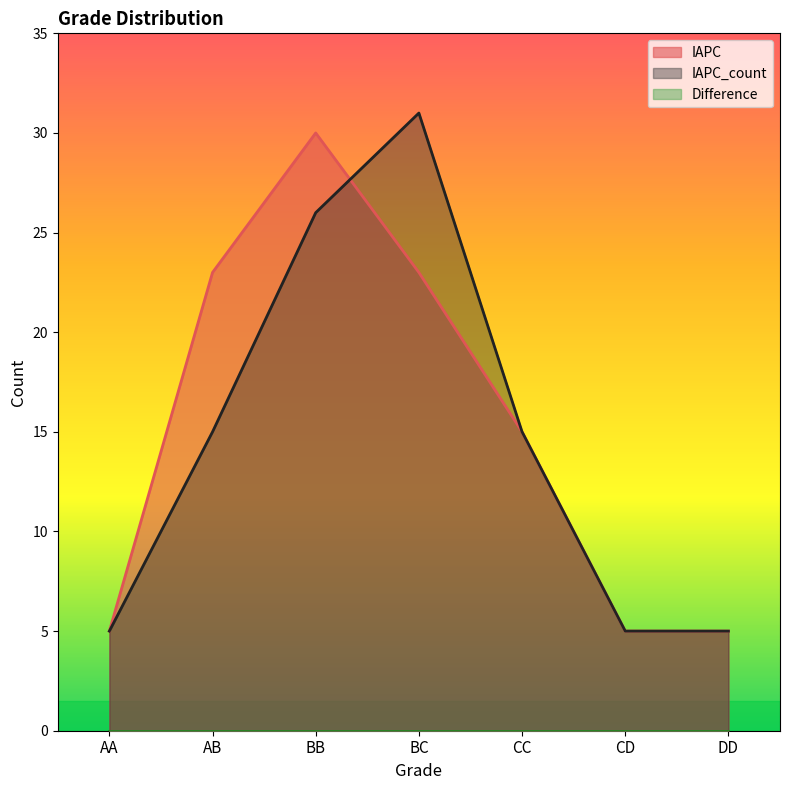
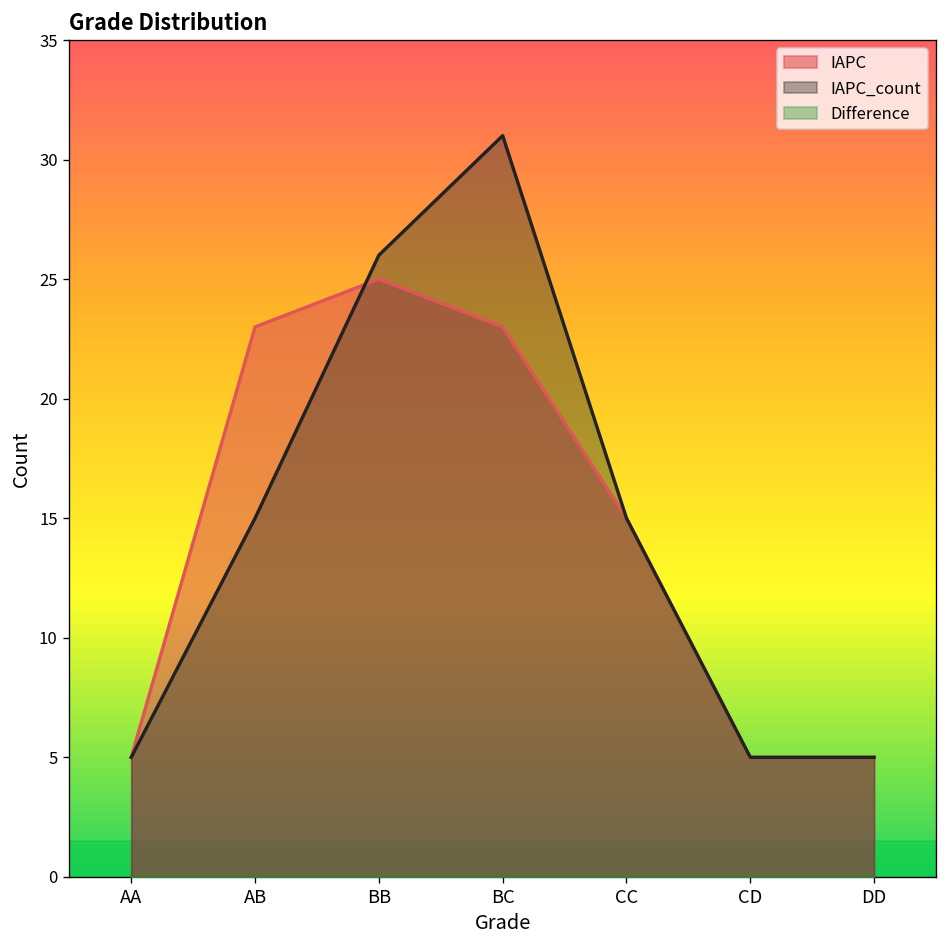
  {
    "IAPC": {
      "AB": 23,
-     "BB": 30,
+     "BB": 25,
      "BC": 23
    }
  }
